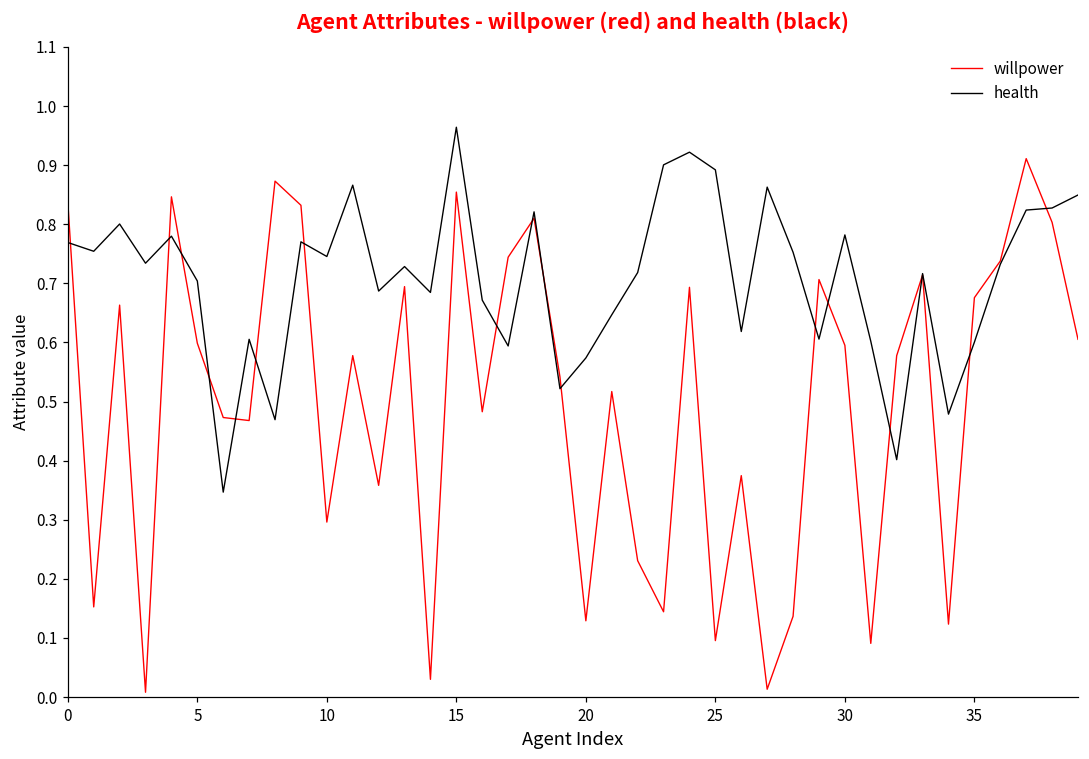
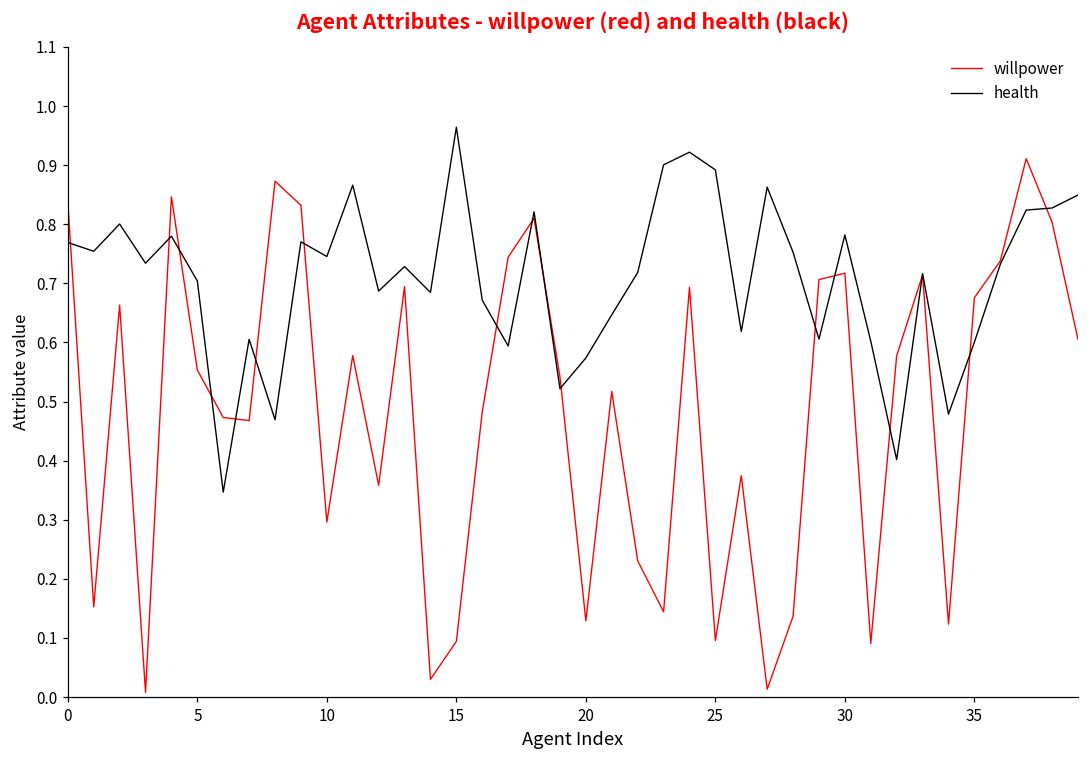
  {
    "willpower": {
      "0": 0.84,
-     "5": 0.60,
+     "5": 0.55,
      "10": 0.30,
-     "15": 0.85,
+     "15": 0.09,
      "20": 0.13,
      "25": 0.10,
-     "30": 0.60,
+     "30": 0.72,
      "35": 0.68
    },
    "health": {
      "0": 0.77,
      "5": 0.70,
      "10": 0.75,
      "15": 0.96,
      "20": 0.57,
      "25": 0.89,
      "30": 0.78,
      "35": 0.60
    }
  }
